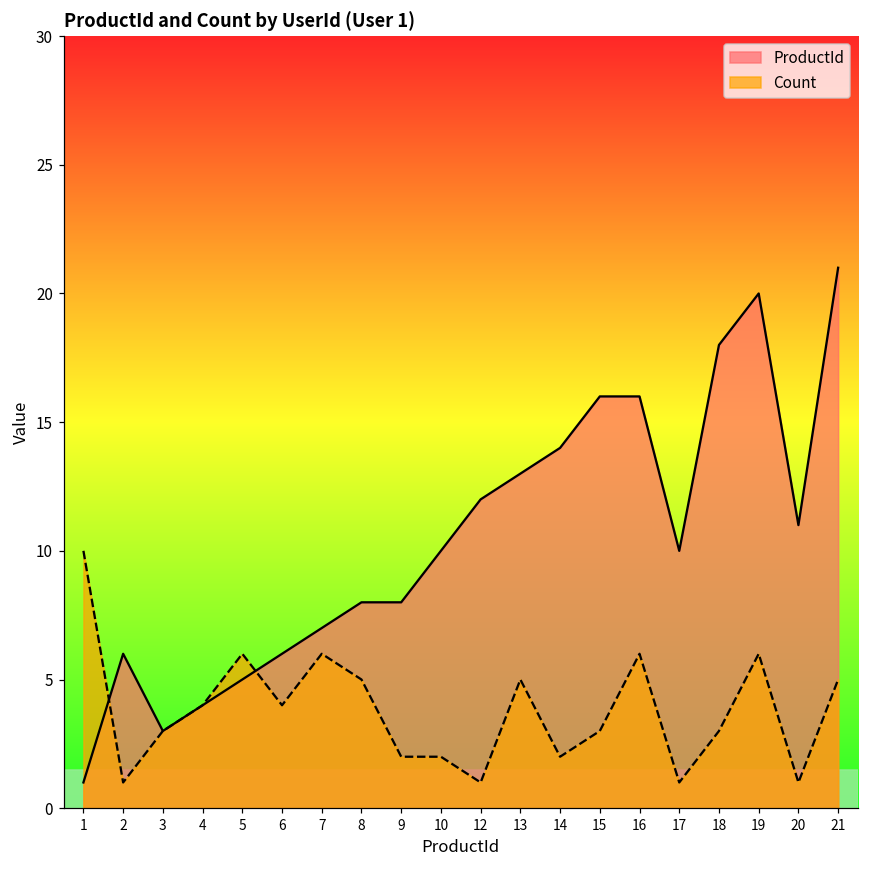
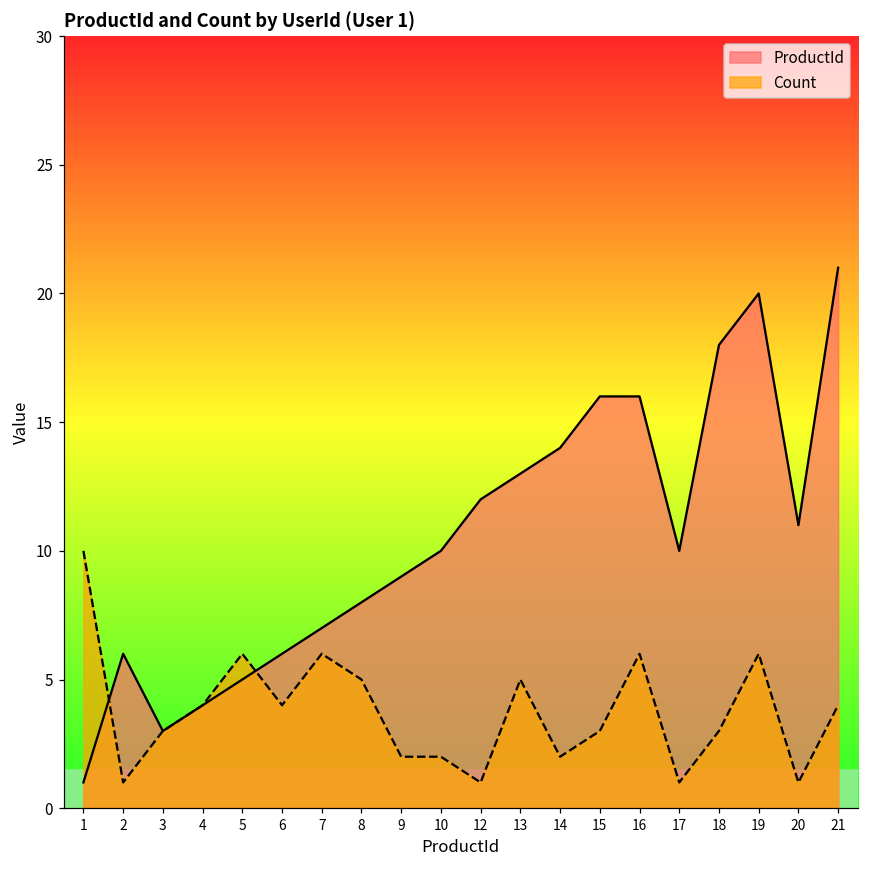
  {
    "ProductId": {
      "2": 6,
      "5": 5,
      "6": 6,
      "7": 7,
      "8": 8,
-     "9": 8,
+     "9": 9,
      "10": 10,
      "12": 12,
      "13": 13,
      "14": 14,
      "15": 16,
      "16": 16,
      "17": 10,
      "18": 18,
      "19": 20,
      "20": 11,
      "21": 21
    },
    "Count": {
      "1": 10,
      "5": 6,
      "6": 4,
      "7": 6,
      "8": 5,
      "9": 2,
      "10": 2,
      "13": 5,
      "14": 2,
      "15": 3,
      "16": 6,
      "18": 3,
      "19": 6,
-     "21": 5
+     "21": 4
    }
  }
